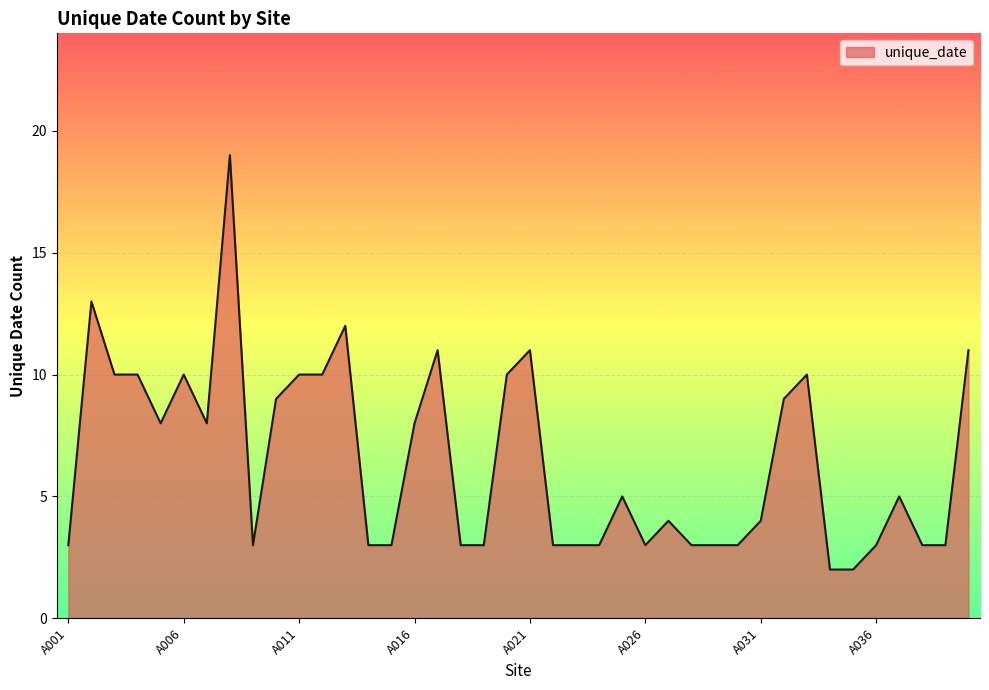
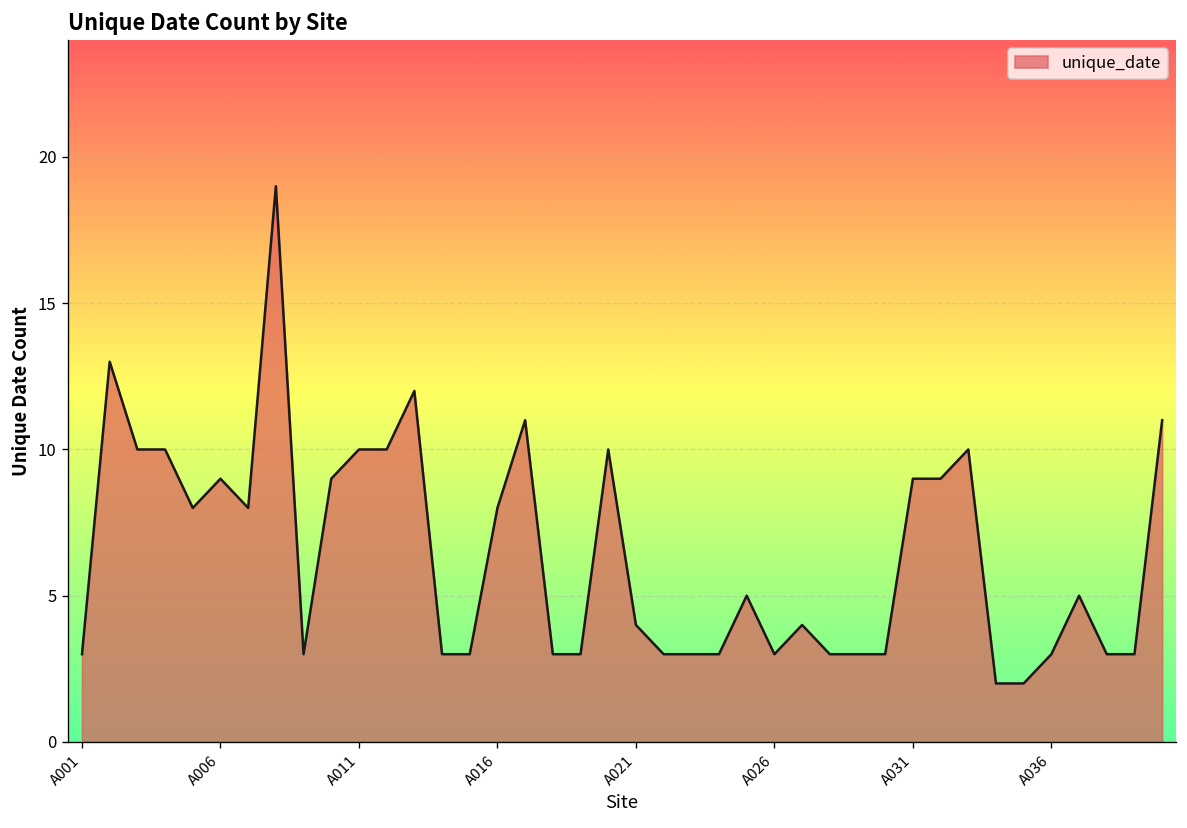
  {
    "A001": 3,
-   "A006": 10,
+   "A006": 9,
    "A011": 10,
    "A016": 8,
-   "A021": 11,
+   "A021": 4,
    "A026": 3,
-   "A031": 4,
+   "A031": 9,
    "A036": 3
  }
